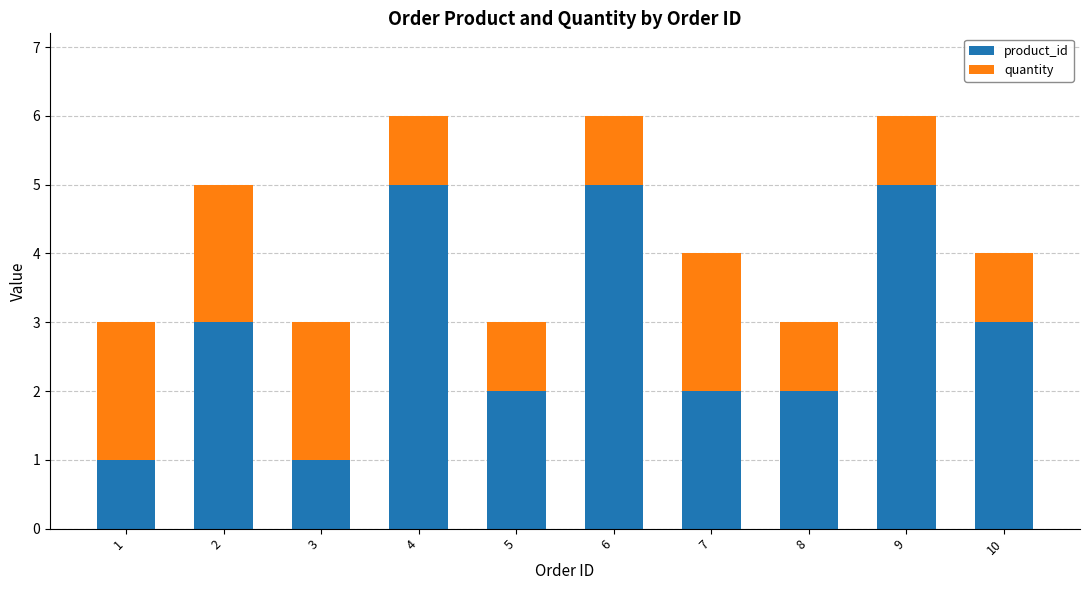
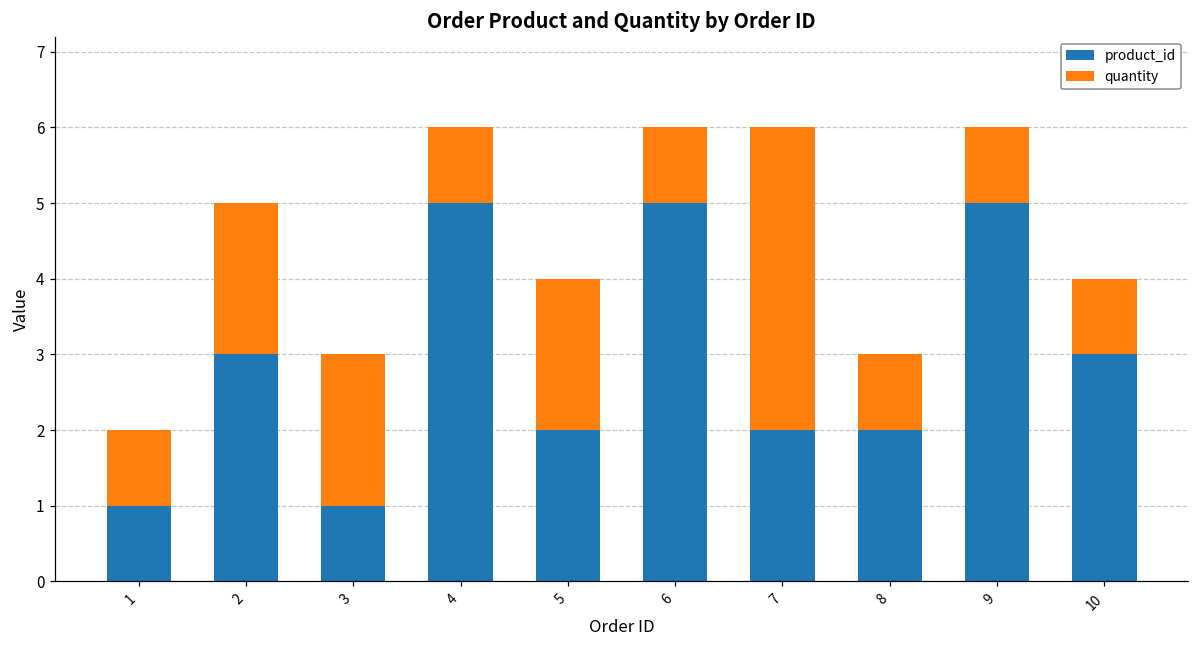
  {
    "product_id": {
      "1": 1,
      "2": 3,
      "3": 1,
      "4": 5,
      "5": 2,
      "6": 5,
      "7": 2,
      "8": 2,
      "9": 5,
      "10": 3
    },
    "quantity": {
-     "1": 2,
+     "1": 1,
      "2": 2,
      "3": 2,
      "4": 1,
-     "5": 1,
+     "5": 2,
      "6": 1,
-     "7": 2,
+     "7": 4,
      "8": 1,
      "9": 1,
      "10": 1
    }
  }
